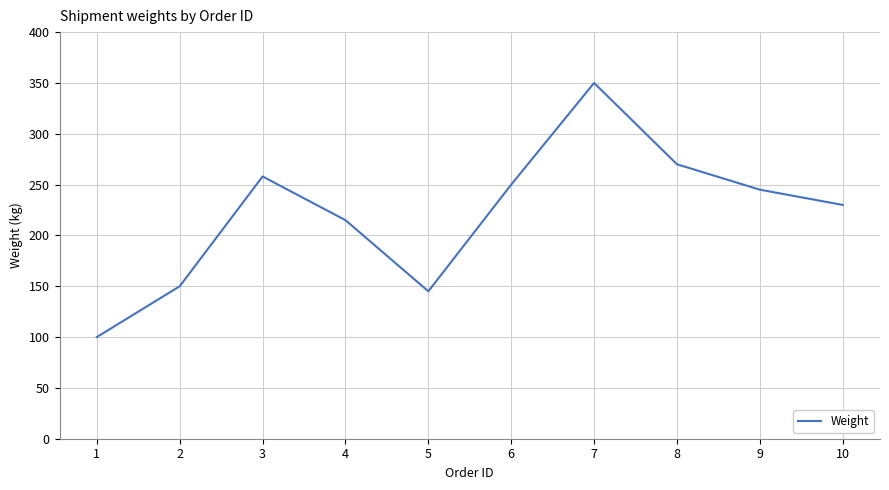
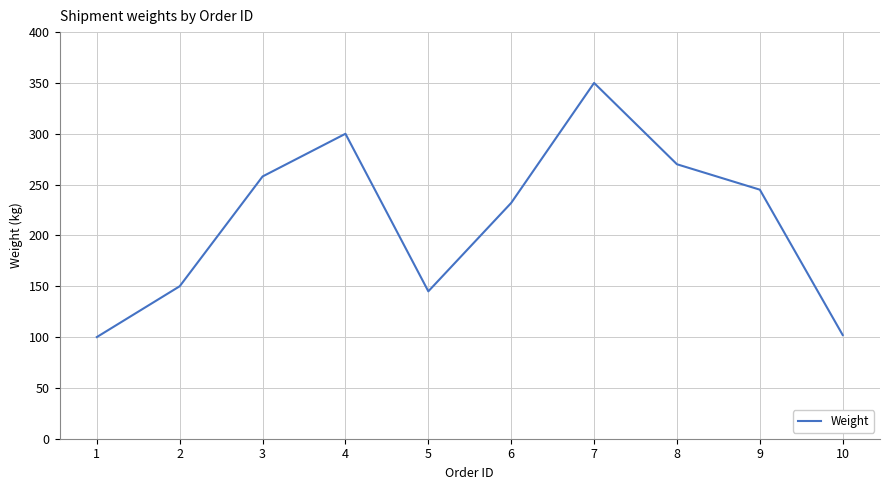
  {
    "1": 100,
    "2": 150,
    "3": 258,
-   "4": 215,
+   "4": 300,
    "5": 145,
-   "6": 250,
+   "6": 232,
    "7": 350,
    "8": 270,
    "9": 245,
-   "10": 230
+   "10": 102
  }
